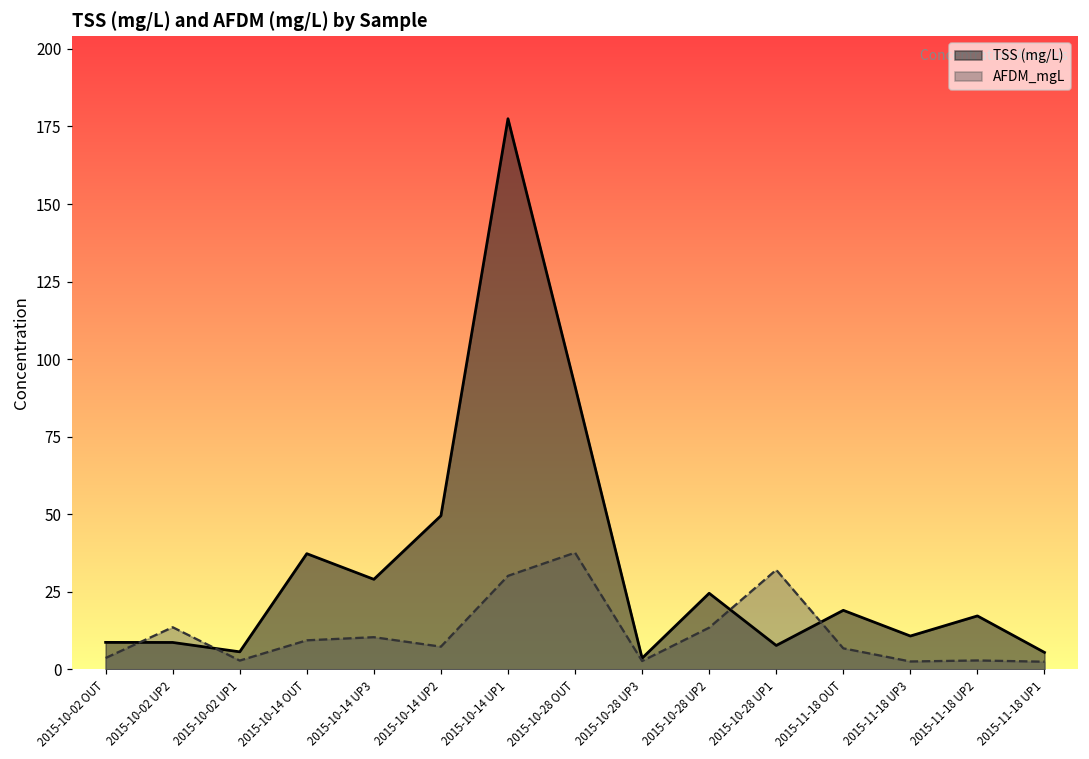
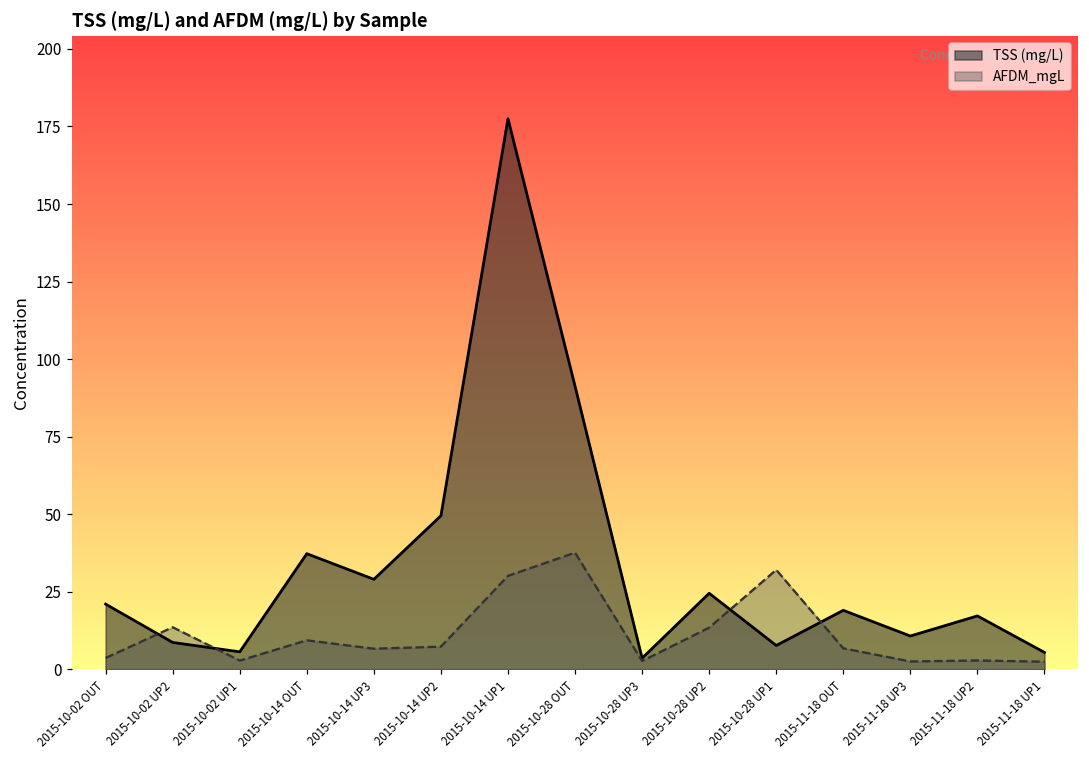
  {
    "TSS (mg/L)": {
-     "2015-10-02 OUT": 9,
+     "2015-10-02 OUT": 21,
      "2015-10-02 UP2": 9,
      "2015-10-02 UP1": 6,
      "2015-10-14 OUT": 37,
      "2015-10-14 UP3": 29,
      "2015-10-14 UP2": 49,
      "2015-10-14 UP1": 177,
      "2015-10-28 OUT": 91,
      "2015-10-28 UP3": 4,
      "2015-10-28 UP2": 25,
      "2015-10-28 UP1": 8,
      "2015-11-18 OUT": 19,
      "2015-11-18 UP3": 11,
      "2015-11-18 UP2": 17,
      "2015-11-18 UP1": 5
    },
    "AFDM_mgL": {
      "2015-10-02 OUT": 4,
      "2015-10-02 UP2": 14,
      "2015-10-02 UP1": 3,
      "2015-10-14 OUT": 9,
-     "2015-10-14 UP3": 10,
+     "2015-10-14 UP3": 7,
      "2015-10-14 UP2": 7,
      "2015-10-14 UP1": 30,
      "2015-10-28 OUT": 38,
      "2015-10-28 UP3": 3,
      "2015-10-28 UP2": 13,
      "2015-10-28 UP1": 32,
      "2015-11-18 OUT": 7,
      "2015-11-18 UP3": 3,
      "2015-11-18 UP2": 3,
      "2015-11-18 UP1": 2
    }
  }
